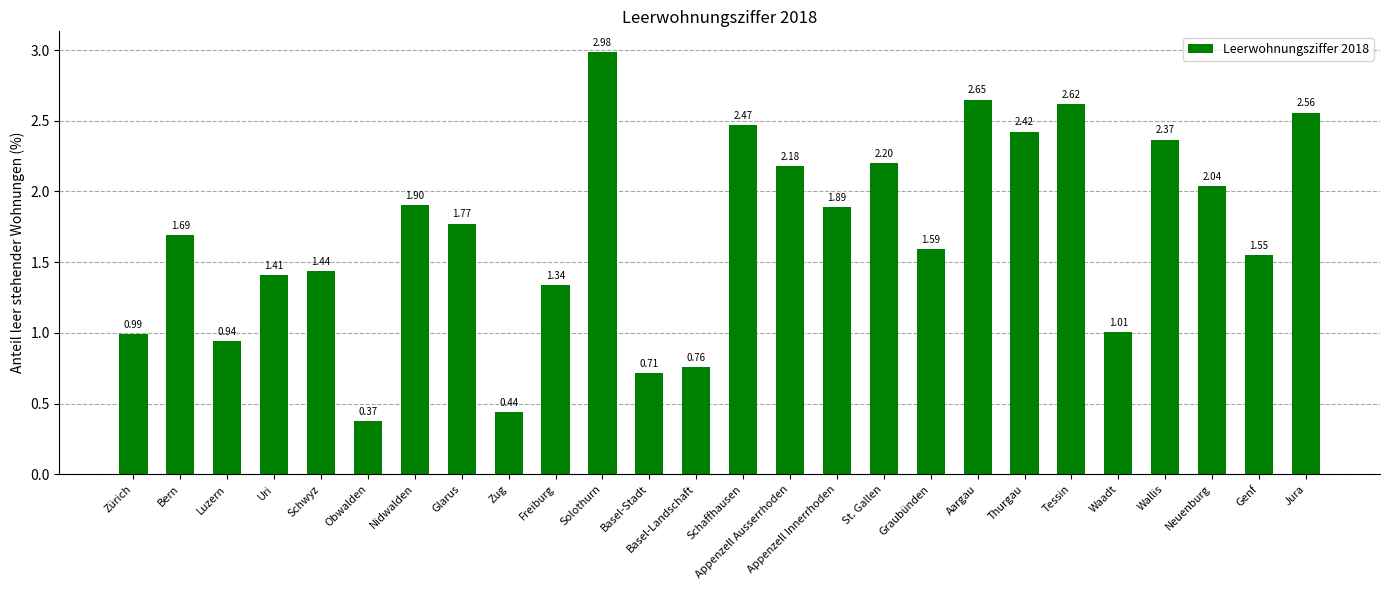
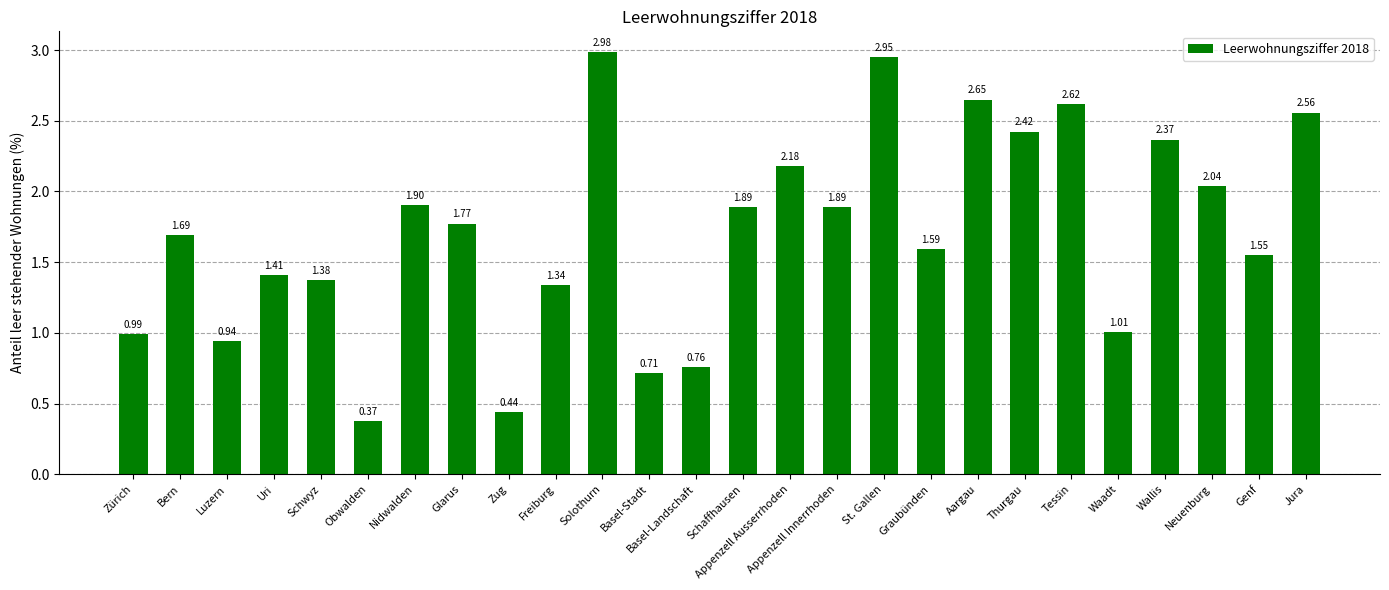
  {
    "Zürich": 0.99,
    "Bern": 1.69,
    "Luzern": 0.94,
    "Uri": 1.41,
-   "Schwyz": 1.44,
+   "Schwyz": 1.38,
    "Obwalden": 0.37,
    "Nidwalden": 1.90,
    "Glarus": 1.77,
    "Zug": 0.44,
    "Freiburg": 1.34,
    "Solothurn": 2.98,
    "Basel-Stadt": 0.71,
    "Basel-Landschaft": 0.76,
-   "Schaffhausen": 2.47,
+   "Schaffhausen": 1.89,
    "Appenzell Ausserrhoden": 2.18,
    "Appenzell Innerrhoden": 1.89,
-   "St. Gallen": 2.20,
+   "St. Gallen": 2.95,
    "Graubünden": 1.59,
    "Aargau": 2.65,
    "Thurgau": 2.42,
    "Tessin": 2.62,
    "Waadt": 1.01,
    "Wallis": 2.37,
    "Neuenburg": 2.04,
    "Genf": 1.55,
    "Jura": 2.56
  }
